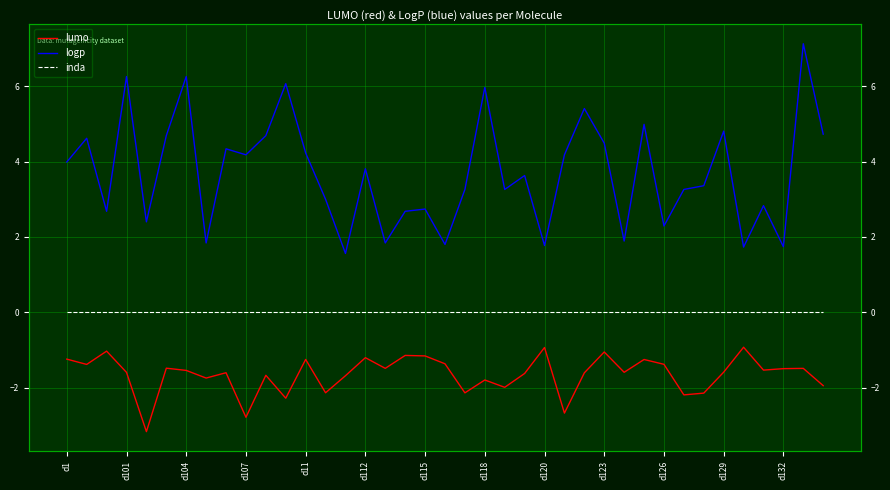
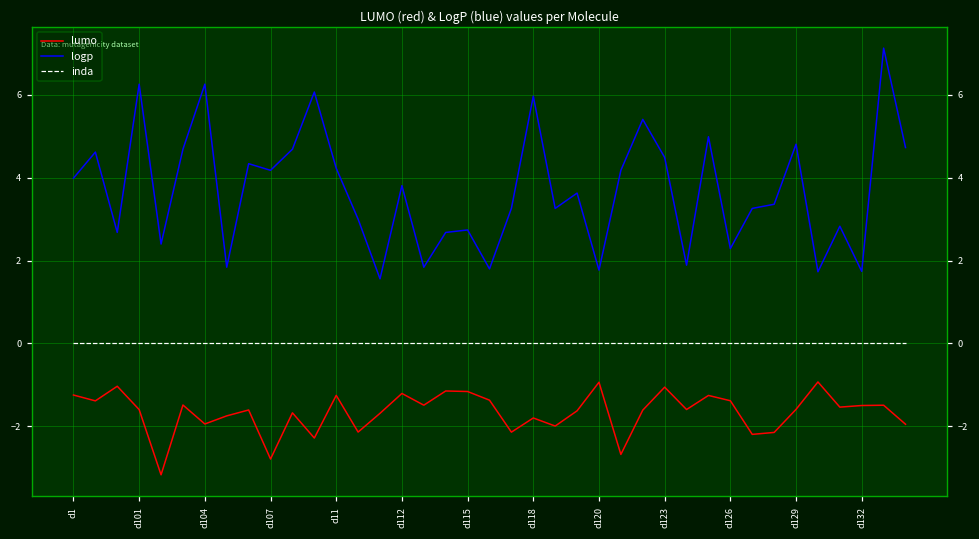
  {
    "lumo": {
      "d1": -1.2,
      "d101": -1.6,
-     "d104": -1.5,
+     "d104": -1.9,
      "d107": -2.8,
      "d11": -1.3,
      "d112": -1.2,
      "d115": -1.2,
      "d118": -1.8,
      "d120": -0.9,
      "d123": -1.1,
      "d126": -1.4,
      "d129": -1.6,
      "d132": -1.5
    },
    "logp": {
      "d1": 4.0,
      "d101": 6.3,
      "d104": 6.3,
      "d107": 4.2,
      "d11": 4.2,
      "d112": 3.8,
      "d115": 2.7,
      "d118": 6.0,
      "d120": 1.8,
      "d123": 4.5,
      "d126": 2.3,
      "d129": 4.8,
      "d132": 1.7
    },
    "inda": {
      "d1": 0.0,
      "d101": 0.0,
      "d104": 0.0,
      "d107": 0.0,
      "d11": 0.0,
      "d112": 0.0,
      "d115": 0.0,
      "d118": 0.0,
      "d120": 0.0,
      "d123": 0.0,
      "d126": 0.0,
      "d129": 0.0,
      "d132": 0.0
    }
  }
